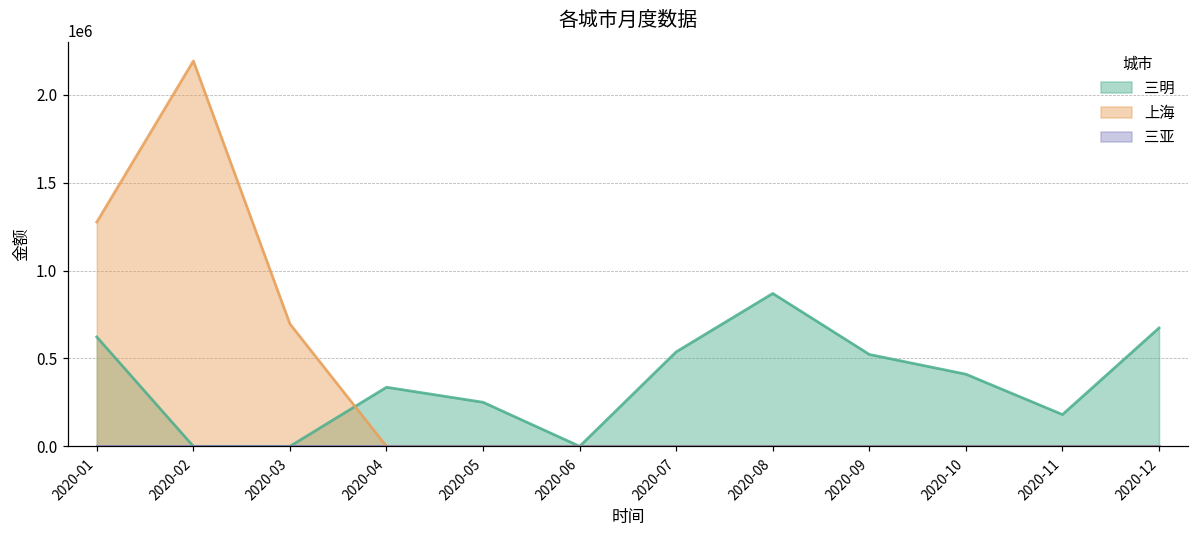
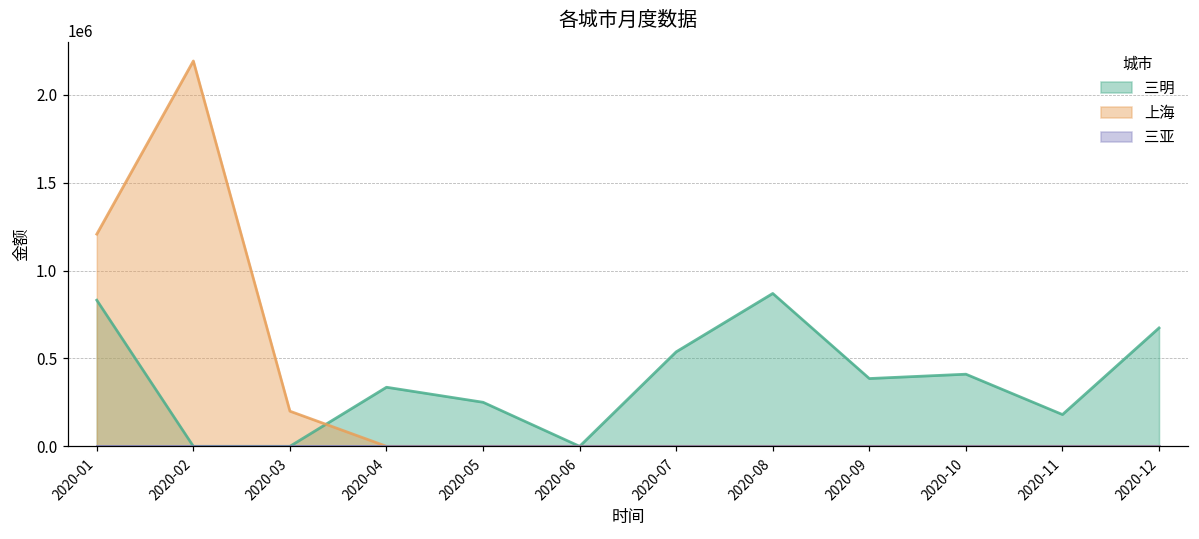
  {
    "三明": {
-     "2020-01": 620000,
+     "2020-01": 830000,
      "2020-04": 340000,
      "2020-05": 250000,
      "2020-07": 540000,
      "2020-08": 870000,
-     "2020-09": 520000,
+     "2020-09": 390000,
      "2020-10": 410000,
      "2020-11": 180000,
      "2020-12": 670000
    },
    "上海": {
-     "2020-01": 1280000,
+     "2020-01": 1210000,
      "2020-02": 2190000,
-     "2020-03": 700000
+     "2020-03": 200000
    },
    "三亚": {
      "2020-01": 0
    }
  }
